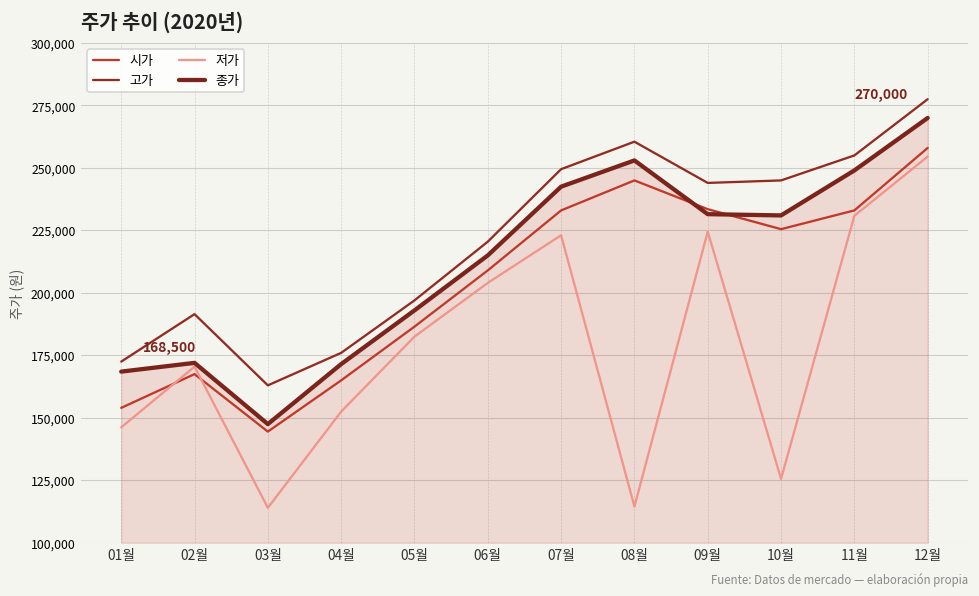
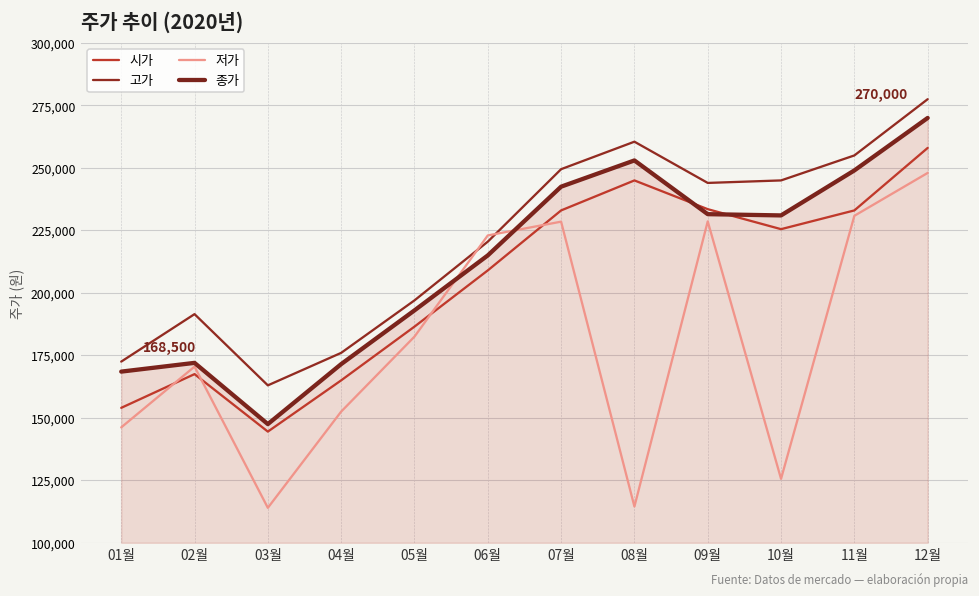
  {
    "저가": {
      "01월": "146,000",
      "02월": "171,000",
      "03월": "114,000",
      "04월": "153,000",
      "05월": "183,000",
-     "06월": "204,000",
-     "07월": "223,000",
+     "06월": "223,000",
+     "07월": "229,000",
      "08월": "115,000",
-     "09월": "225,000",
+     "09월": "229,000",
      "10월": "126,000",
      "11월": "231,000",
-     "12월": "255,000"
+     "12월": "248,000"
    }
  }
